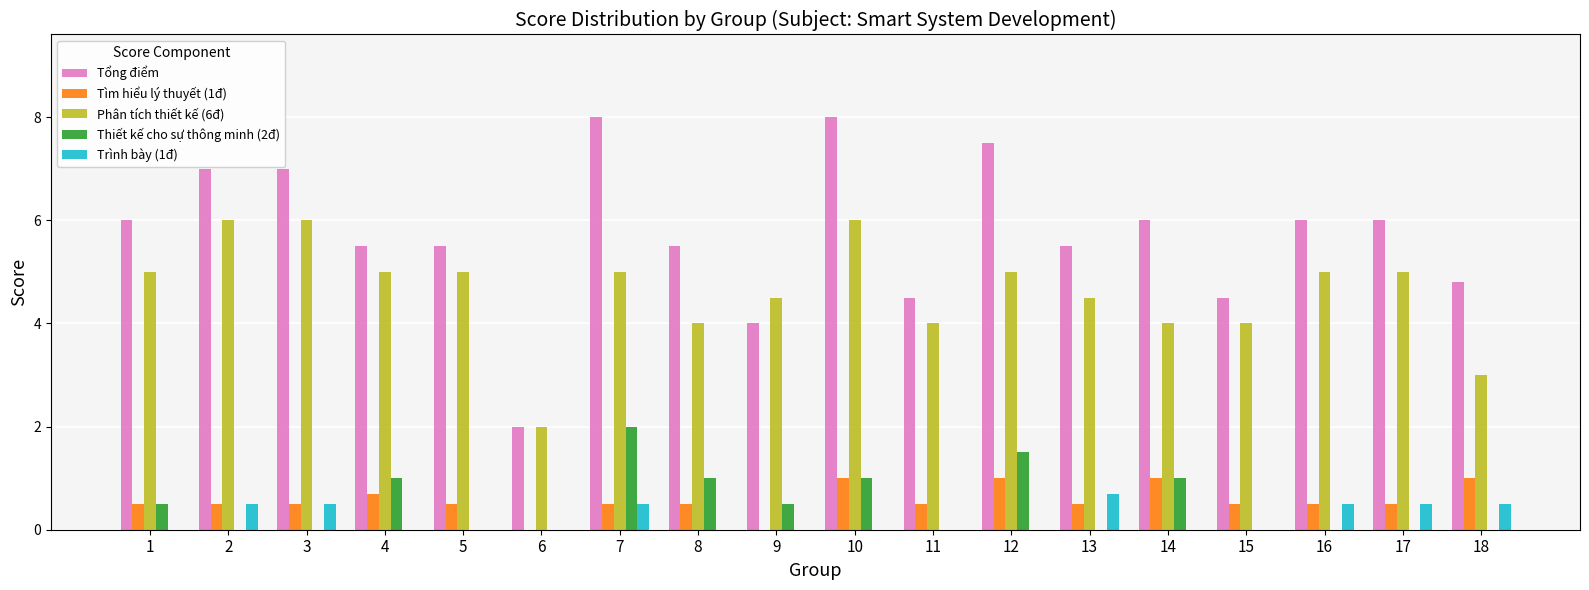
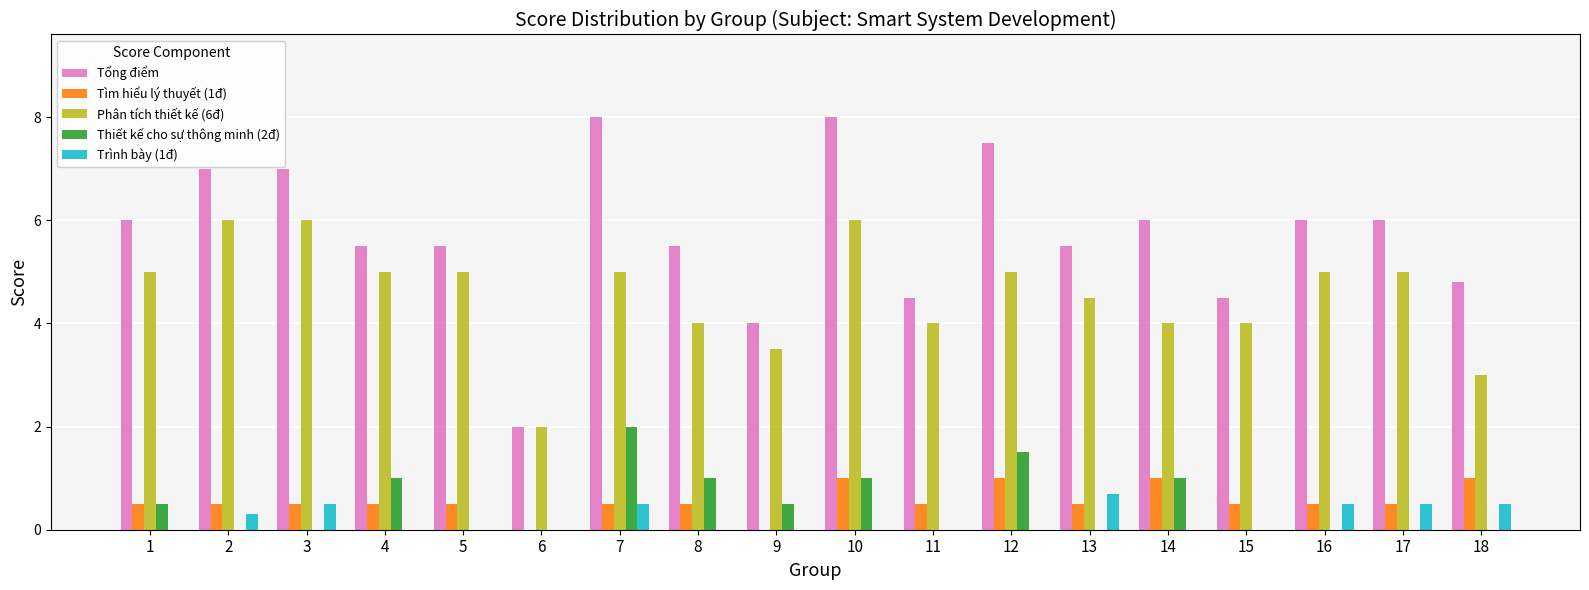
  {
    "Tổng điểm": {
      "1": 6.0,
      "2": 7.0,
      "3": 7.0,
      "4": 5.5,
      "5": 5.5,
      "6": 2.0,
      "7": 8.0,
      "8": 5.5,
      "9": 4.0,
      "10": 8.0,
      "11": 4.5,
      "12": 7.5,
      "13": 5.5,
      "14": 6.0,
      "15": 4.5,
      "16": 6.0,
      "17": 6.0,
      "18": 4.8
    },
    "Tìm hiểu lý thuyết (1đ)": {
      "1": 0.5,
      "2": 0.5,
      "3": 0.5,
-     "4": 0.7,
+     "4": 0.5,
      "5": 0.5,
      "6": 0.0,
      "7": 0.5,
      "8": 0.5,
      "9": 0.0,
      "10": 1.0,
      "11": 0.5,
      "12": 1.0,
      "13": 0.5,
      "14": 1.0,
      "15": 0.5,
      "16": 0.5,
      "17": 0.5,
      "18": 1.0
    },
    "Phân tích thiết kế (6đ)": {
      "1": 5.0,
      "2": 6.0,
      "3": 6.0,
      "4": 5.0,
      "5": 5.0,
      "6": 2.0,
      "7": 5.0,
      "8": 4.0,
-     "9": 4.5,
+     "9": 3.5,
      "10": 6.0,
      "11": 4.0,
      "12": 5.0,
      "13": 4.5,
      "14": 4.0,
      "15": 4.0,
      "16": 5.0,
      "17": 5.0,
      "18": 3.0
    },
    "Thiết kế cho sự thông minh (2đ)": {
      "1": 0.5,
      "2": 0.0,
      "3": 0.0,
      "4": 1.0,
      "5": 0.0,
      "6": 0.0,
      "7": 2.0,
      "8": 1.0,
      "9": 0.5,
      "10": 1.0,
      "11": 0.0,
      "12": 1.5,
      "13": 0.0,
      "14": 1.0,
      "15": 0.0,
      "16": 0.0,
      "17": 0.0,
      "18": 0.0
    },
    "Trình bày (1đ)": {
      "1": 0.0,
-     "2": 0.5,
+     "2": 0.3,
      "3": 0.5,
      "4": 0.0,
      "5": 0.0,
      "6": 0.0,
      "7": 0.5,
      "8": 0.0,
      "9": 0.0,
      "10": 0.0,
      "11": 0.0,
      "12": 0.0,
      "13": 0.7,
      "14": 0.0,
      "15": 0.0,
      "16": 0.5,
      "17": 0.5,
      "18": 0.5
    }
  }
